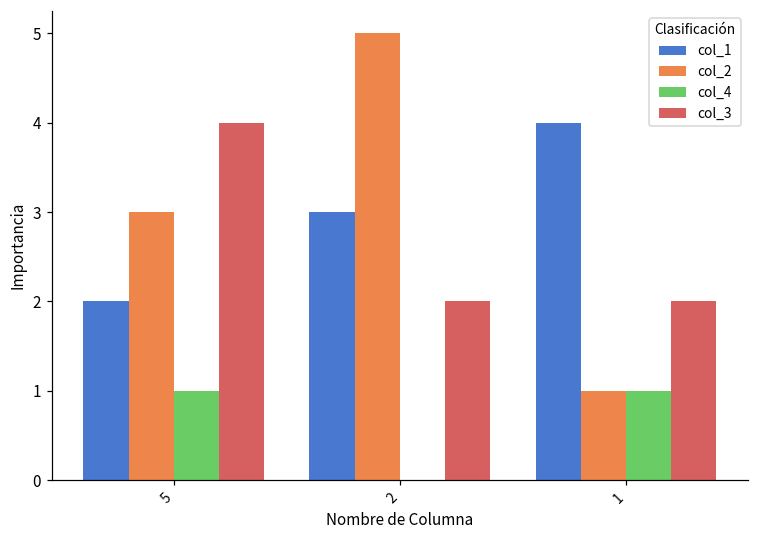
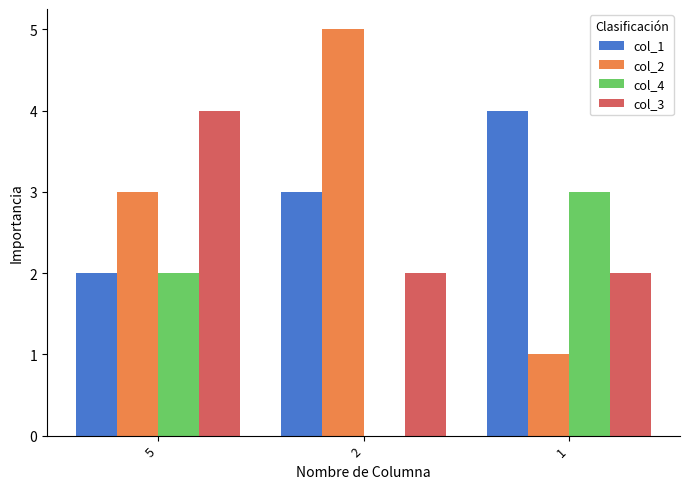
  {
    "col_1": {
      "5": 2,
      "2": 3,
      "1": 4
    },
    "col_4": {
-     "5": 1,
+     "5": 2,
      "2": 0,
-     "1": 1
+     "1": 3
    }
  }
